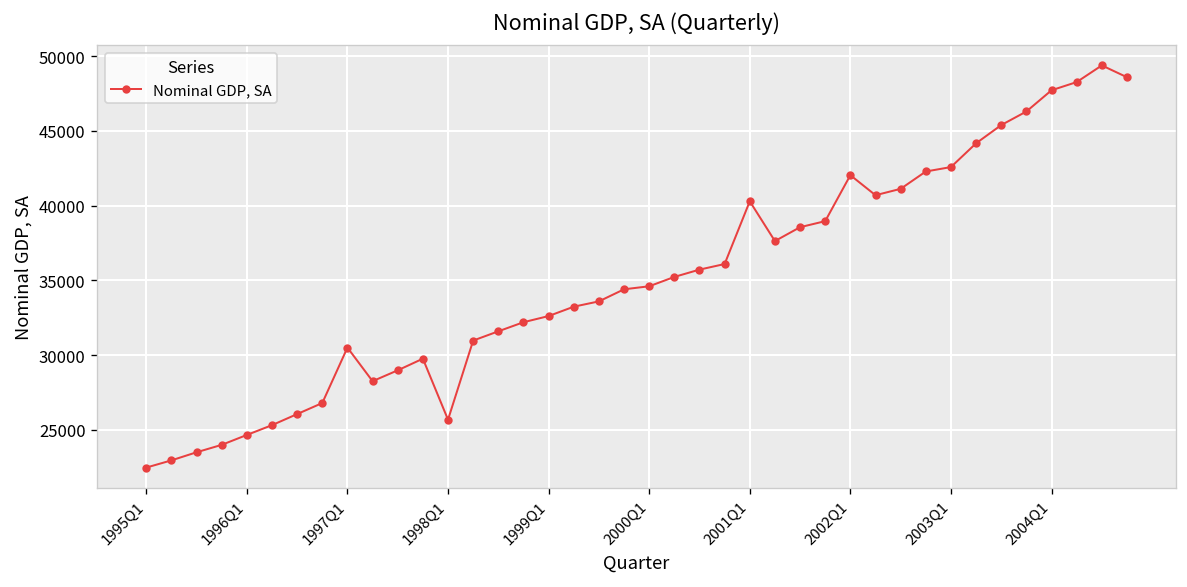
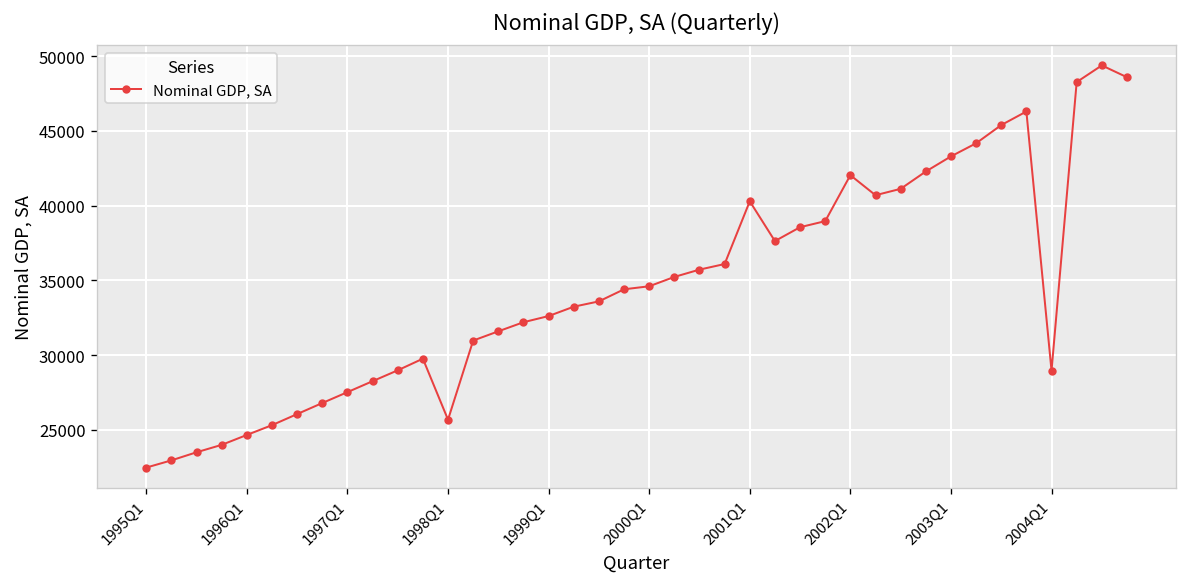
  {
    "1995Q1": 22500,
    "1996Q1": 24700,
-   "1997Q1": 30500,
+   "1997Q1": 27500,
    "1998Q1": 25700,
    "1999Q1": 32600,
    "2000Q1": 34600,
    "2001Q1": 40300,
    "2002Q1": 42000,
-   "2003Q1": 42600,
-   "2004Q1": 47700
+   "2003Q1": 43300,
+   "2004Q1": 29000
  }
